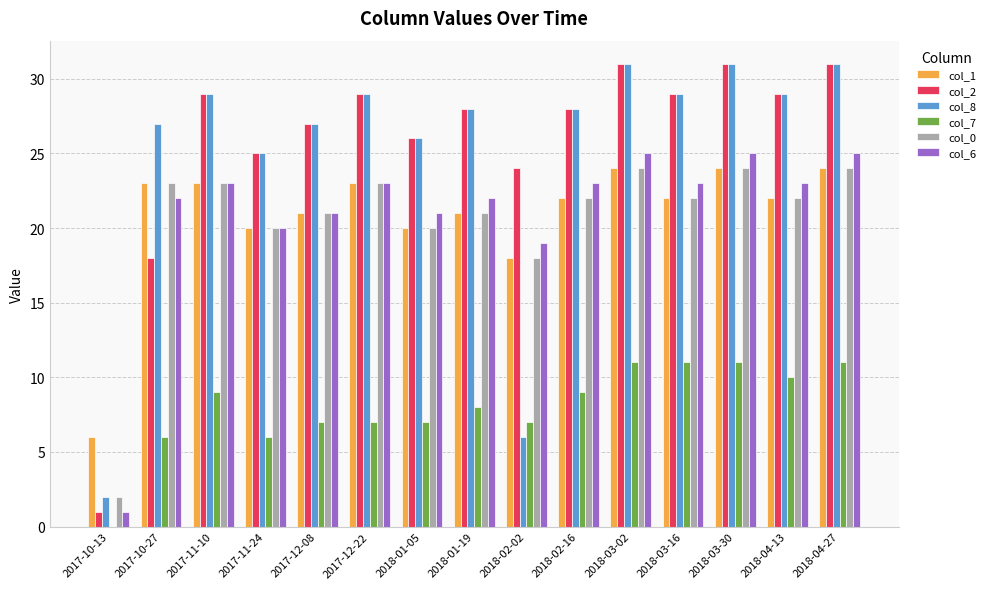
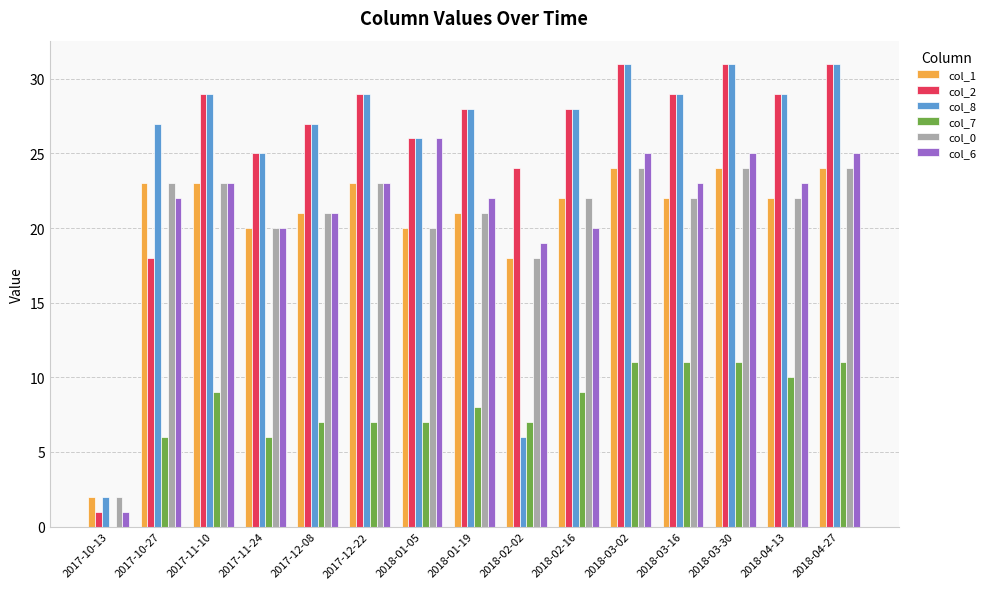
  {
    "col_1": {
-     "2017-10-13": 6,
+     "2017-10-13": 2,
      "2017-10-27": 23,
      "2017-11-10": 23,
      "2017-11-24": 20,
      "2017-12-08": 21,
      "2017-12-22": 23,
      "2018-01-05": 20,
      "2018-01-19": 21,
      "2018-02-02": 18,
      "2018-02-16": 22,
      "2018-03-02": 24,
      "2018-03-16": 22,
      "2018-03-30": 24,
      "2018-04-13": 22,
      "2018-04-27": 24
    },
    "col_2": {
      "2017-10-13": 1,
      "2017-10-27": 18,
      "2017-11-10": 29,
      "2017-11-24": 25,
      "2017-12-08": 27,
      "2017-12-22": 29,
      "2018-01-05": 26,
      "2018-01-19": 28,
      "2018-02-02": 24,
      "2018-02-16": 28,
      "2018-03-02": 31,
      "2018-03-16": 29,
      "2018-03-30": 31,
      "2018-04-13": 29,
      "2018-04-27": 31
    },
    "col_8": {
      "2017-10-13": 2,
      "2017-10-27": 27,
      "2017-11-10": 29,
      "2017-11-24": 25,
      "2017-12-08": 27,
      "2017-12-22": 29,
      "2018-01-05": 26,
      "2018-01-19": 28,
      "2018-02-02": 6,
      "2018-02-16": 28,
      "2018-03-02": 31,
      "2018-03-16": 29,
      "2018-03-30": 31,
      "2018-04-13": 29,
      "2018-04-27": 31
    },
    "col_7": {
      "2017-10-13": 0,
      "2017-10-27": 6,
      "2017-11-10": 9,
      "2017-11-24": 6,
      "2017-12-08": 7,
      "2017-12-22": 7,
      "2018-01-05": 7,
      "2018-01-19": 8,
      "2018-02-02": 7,
      "2018-02-16": 9,
      "2018-03-02": 11,
      "2018-03-16": 11,
      "2018-03-30": 11,
      "2018-04-13": 10,
      "2018-04-27": 11
    },
    "col_0": {
      "2017-10-13": 2,
      "2017-10-27": 23,
      "2017-11-10": 23,
      "2017-11-24": 20,
      "2017-12-08": 21,
      "2017-12-22": 23,
      "2018-01-05": 20,
      "2018-01-19": 21,
      "2018-02-02": 18,
      "2018-02-16": 22,
      "2018-03-02": 24,
      "2018-03-16": 22,
      "2018-03-30": 24,
      "2018-04-13": 22,
      "2018-04-27": 24
    },
    "col_6": {
      "2017-10-13": 1,
      "2017-10-27": 22,
      "2017-11-10": 23,
      "2017-11-24": 20,
      "2017-12-08": 21,
      "2017-12-22": 23,
-     "2018-01-05": 21,
+     "2018-01-05": 26,
      "2018-01-19": 22,
      "2018-02-02": 19,
-     "2018-02-16": 23,
+     "2018-02-16": 20,
      "2018-03-02": 25,
      "2018-03-16": 23,
      "2018-03-30": 25,
      "2018-04-13": 23,
      "2018-04-27": 25
    }
  }
